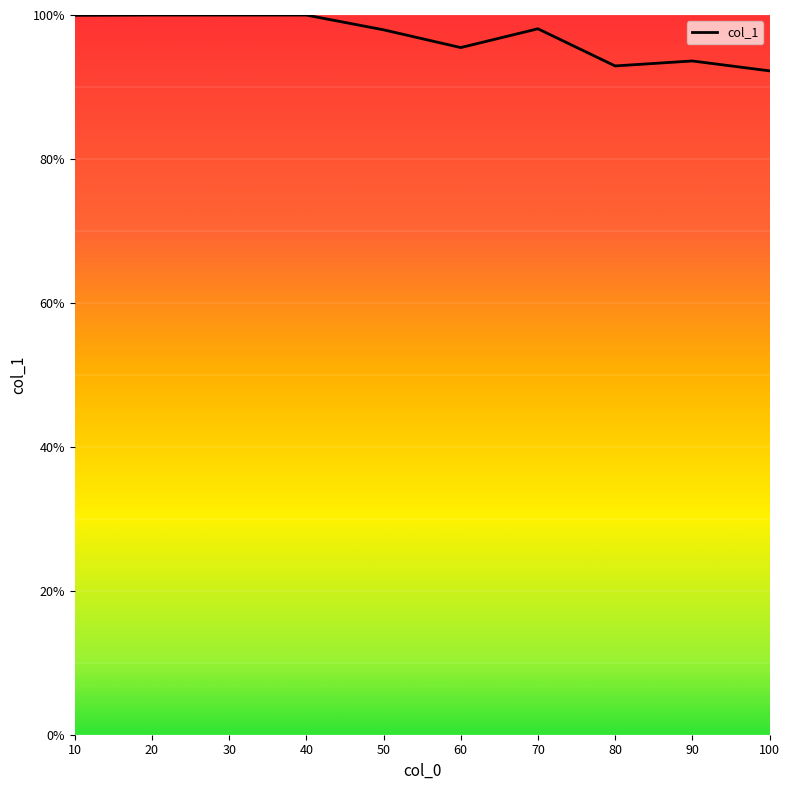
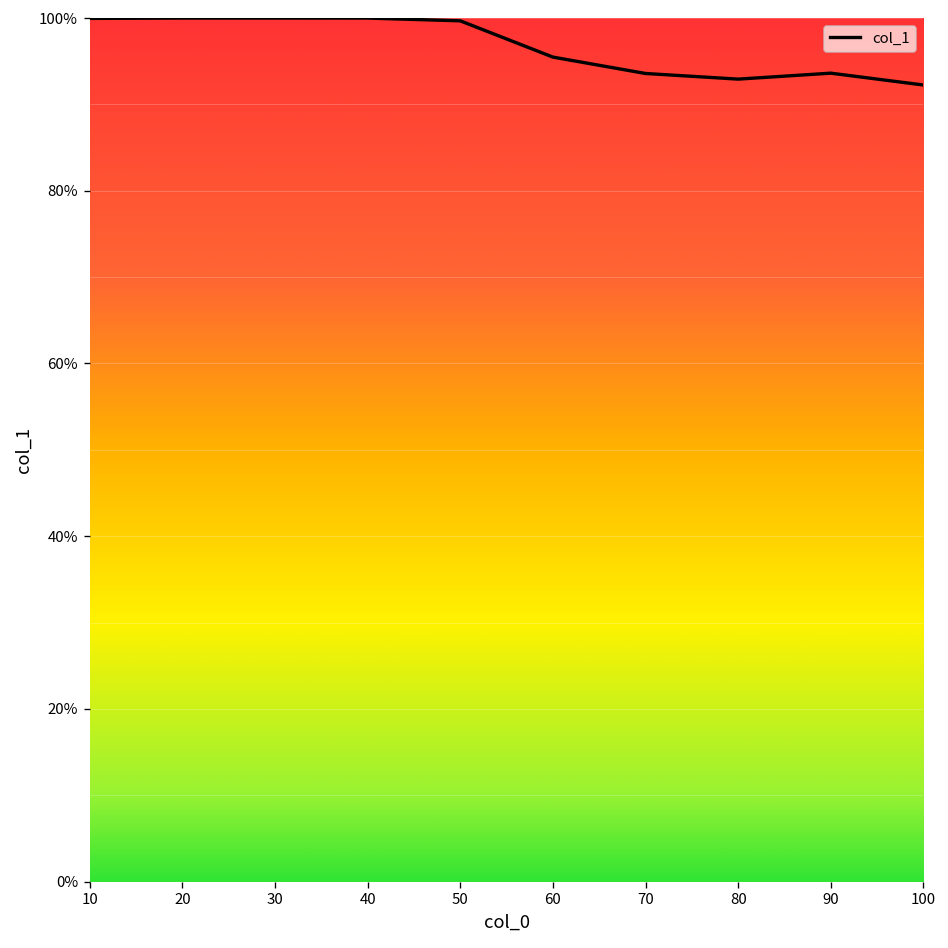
  {
    "10": "100%",
    "20": "100%",
    "30": "100%",
    "40": "100%",
-   "50": "98%",
+   "50": "100%",
    "60": "95%",
-   "70": "98%",
+   "70": "94%",
    "80": "93%",
    "90": "94%",
    "100": "92%"
  }
